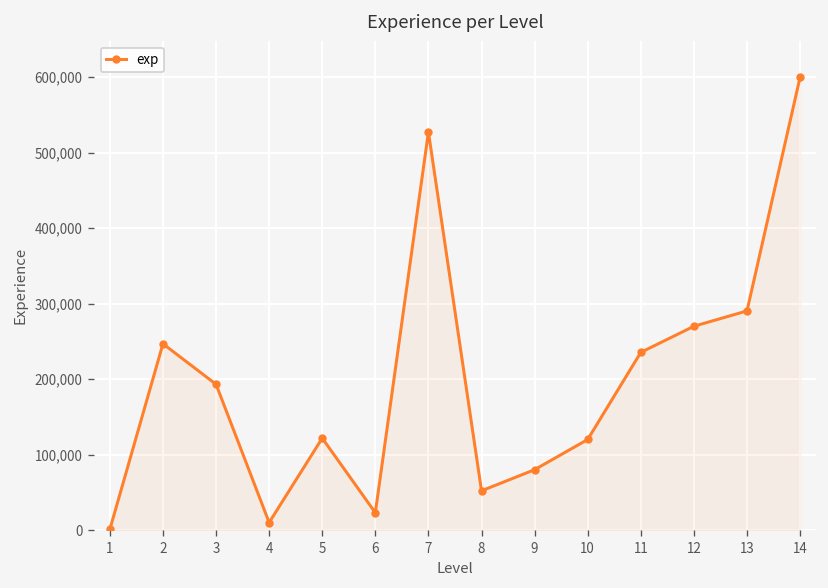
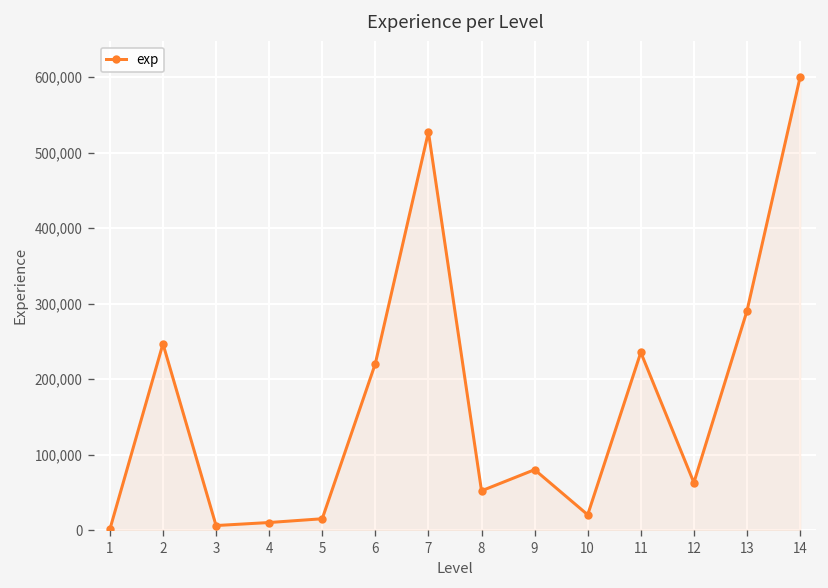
  {
    "1": "0",
    "2": "250,000",
-   "3": "190,000",
+   "3": "10,000",
    "4": "10,000",
-   "5": "120,000",
-   "6": "20,000",
+   "5": "20,000",
+   "6": "220,000",
    "7": "530,000",
    "8": "50,000",
    "9": "80,000",
-   "10": "120,000",
+   "10": "20,000",
    "11": "240,000",
-   "12": "270,000",
+   "12": "60,000",
    "13": "290,000",
    "14": "600,000"
  }
